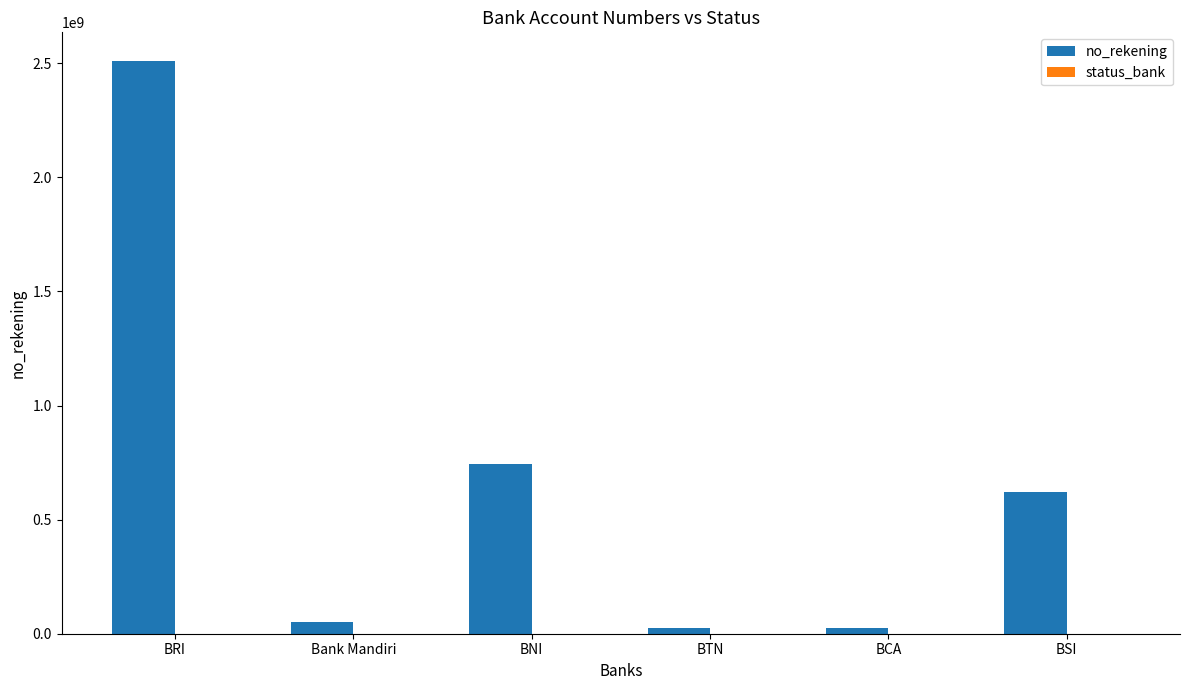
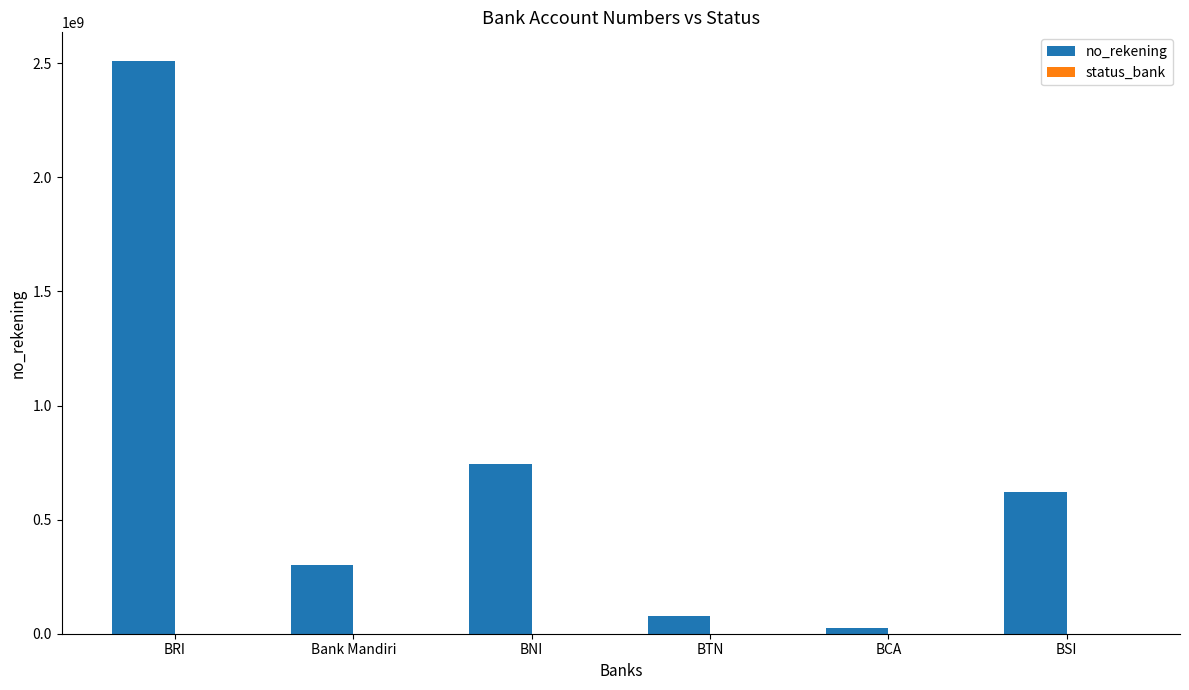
  {
    "no_rekening": {
      "BRI": 2510000000,
-     "Bank Mandiri": 50000000,
+     "Bank Mandiri": 300000000,
      "BNI": 740000000,
-     "BTN": 30000000,
+     "BTN": 80000000,
      "BCA": 20000000,
      "BSI": 620000000
    }
  }
